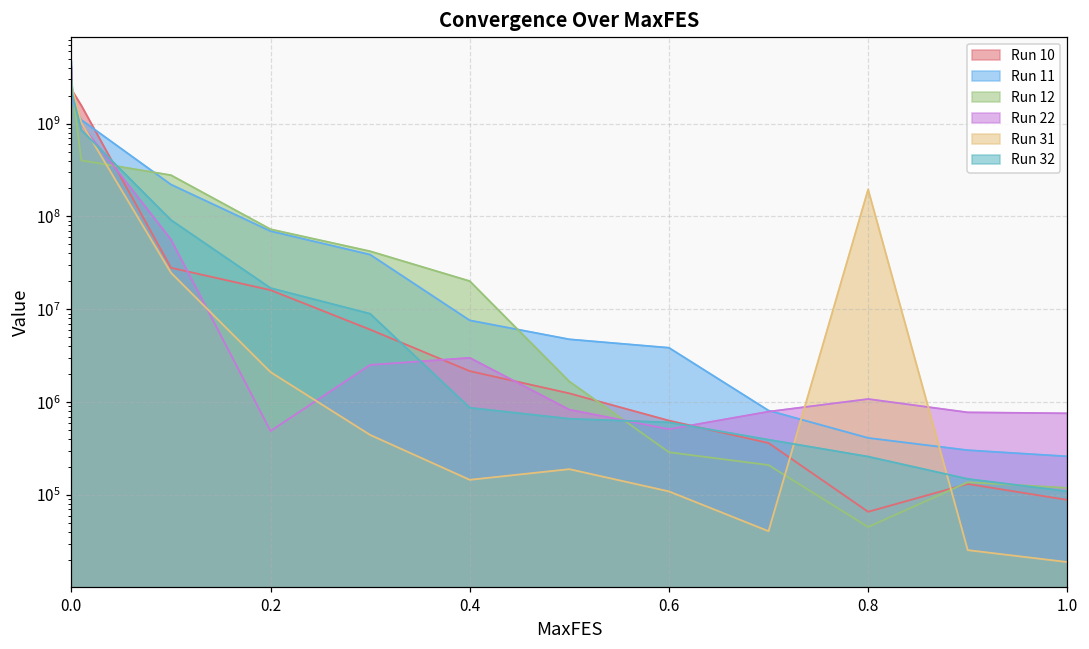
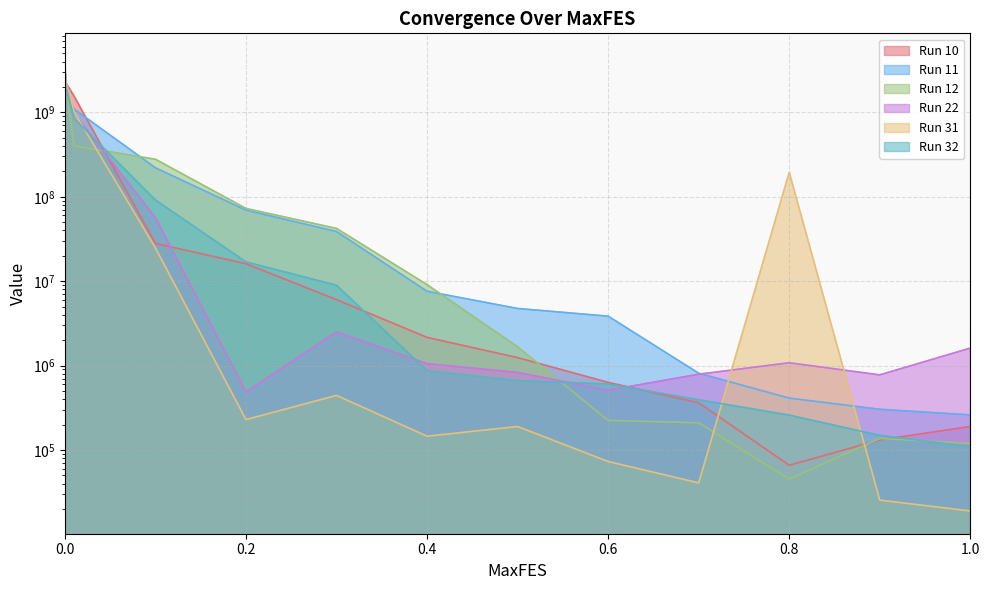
  {
    "Run 10": {
      "0.0": 3500000000,
      "0.4": 2200000,
      "0.8": 70000,
-     "1.0": 90000
+     "1.0": 190000
    },
    "Run 12": {
-     "0.4": 20000000,
-     "0.6": 290000,
+     "0.4": 9000000,
+     "0.6": 220000,
      "0.8": 50000,
      "1.0": 120000
    },
    "Run 22": {
      "0.2": 500000,
-     "0.4": 3000000,
+     "0.4": 1100000,
      "0.6": 500000,
      "0.8": 1100000,
-     "1.0": 800000
+     "1.0": 1600000
    },
    "Run 31": {
-     "0.2": 2100000,
+     "0.2": 230000,
      "0.4": 150000,
-     "0.6": 110000,
+     "0.6": 70000,
      "0.8": 200000000,
      "1.0": 19000
    }
  }
